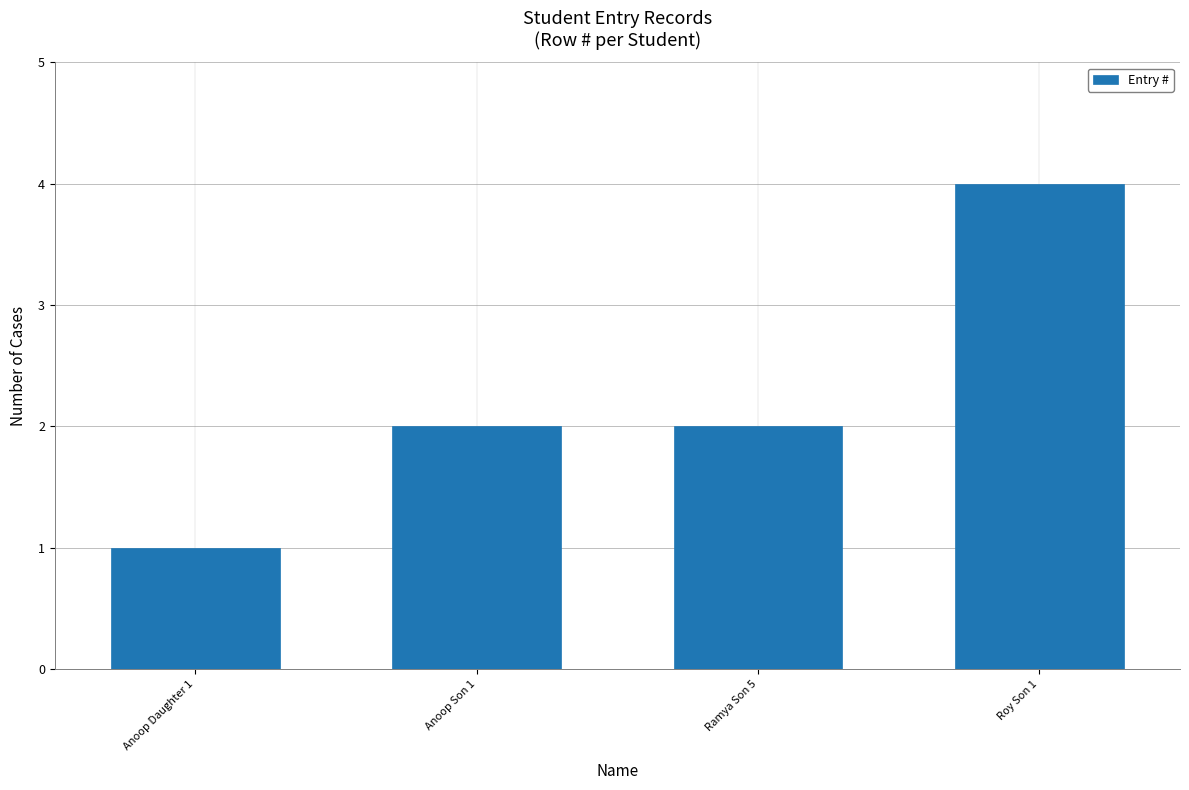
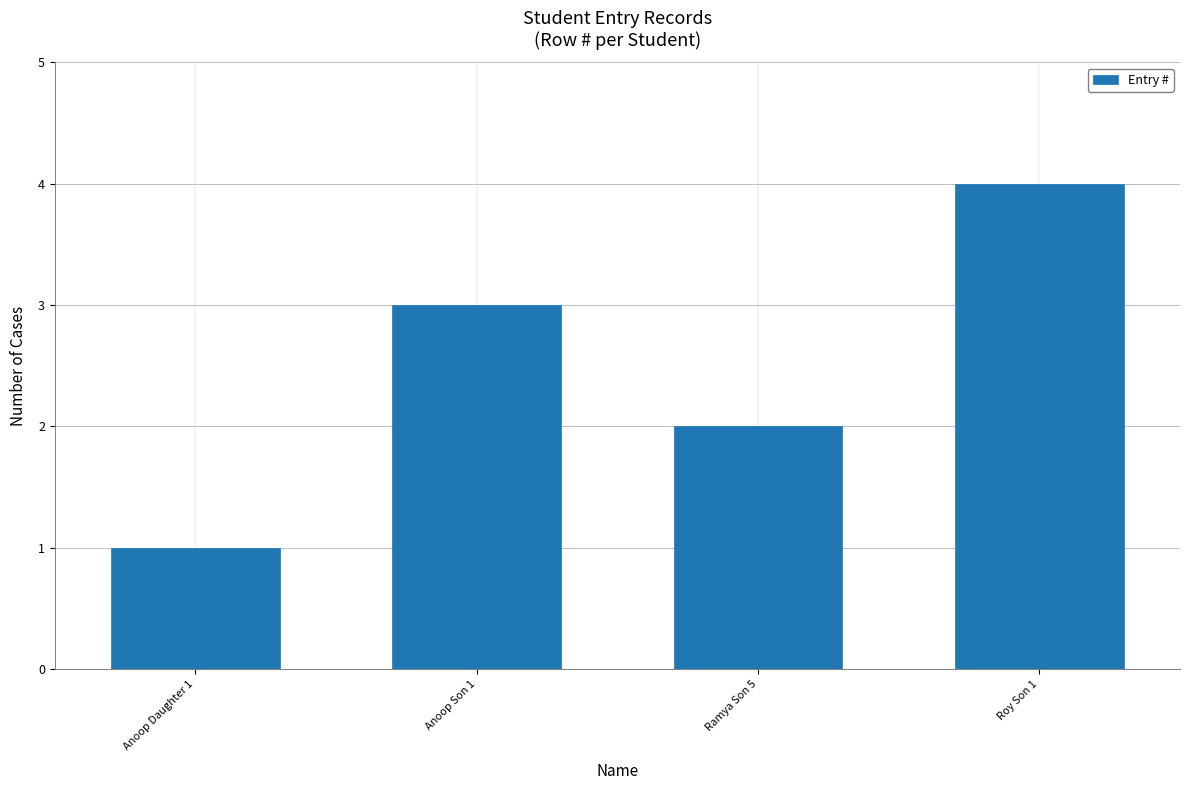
  {
    "Anoop Daughter 1": 1,
-   "Anoop Son 1": 2,
+   "Anoop Son 1": 3,
    "Ramya Son 5": 2,
    "Roy Son 1": 4
  }
